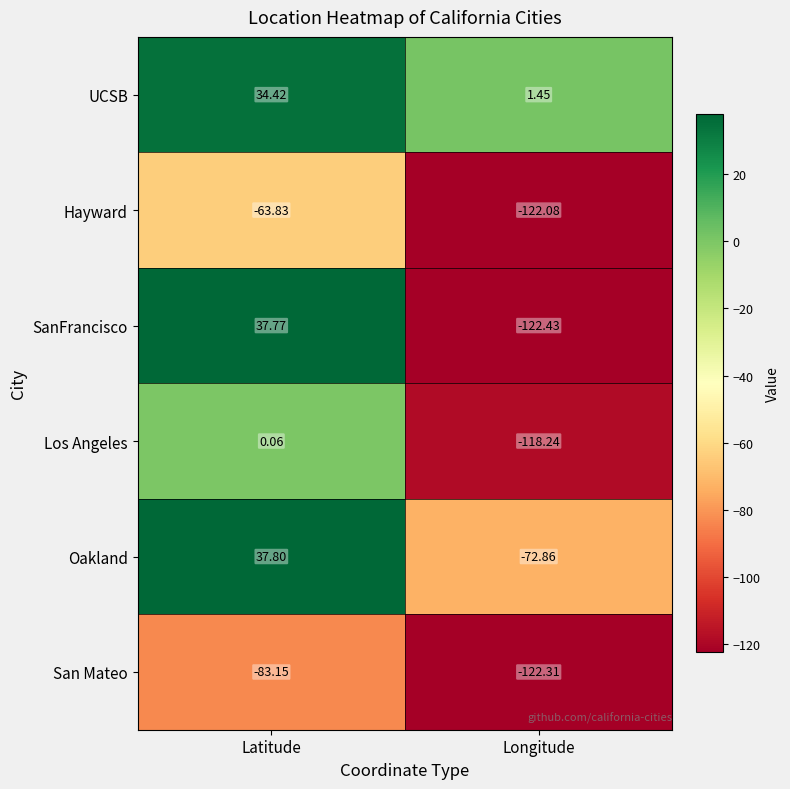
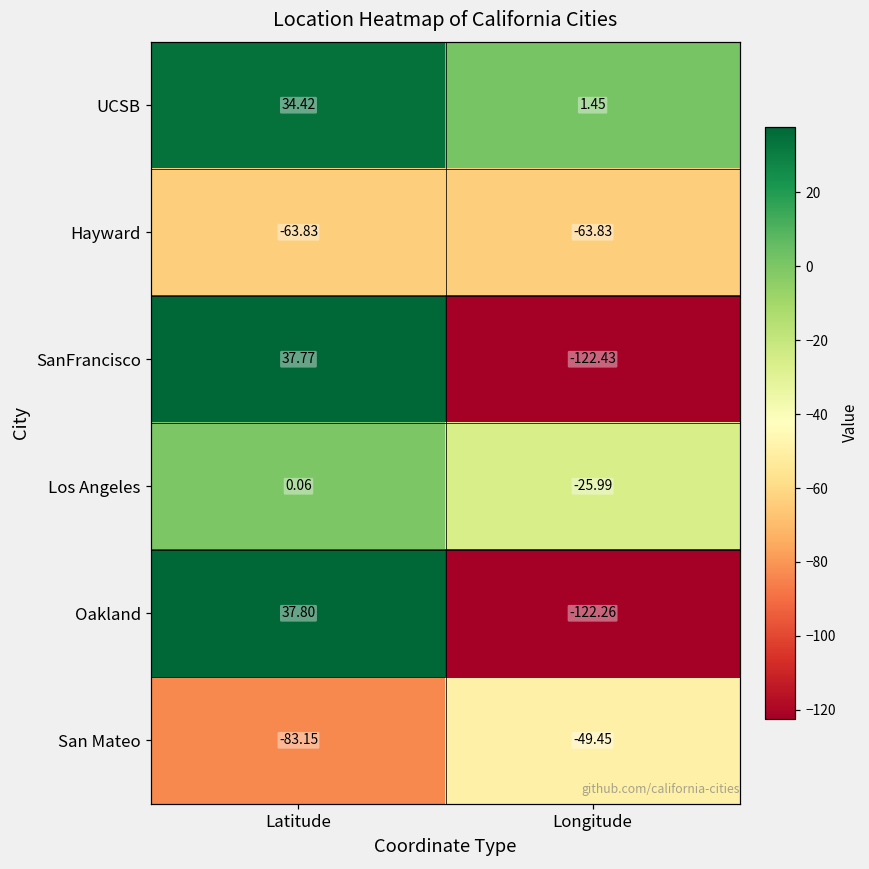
  {
    "Hayward": {
-     "Longitude": -122.08
+     "Longitude": -63.83
    },
    "Los Angeles": {
-     "Longitude": -118.24
+     "Longitude": -25.99
    },
    "Oakland": {
-     "Longitude": -72.86
+     "Longitude": -122.26
    },
    "San Mateo": {
-     "Longitude": -122.31
+     "Longitude": -49.45
    }
  }
